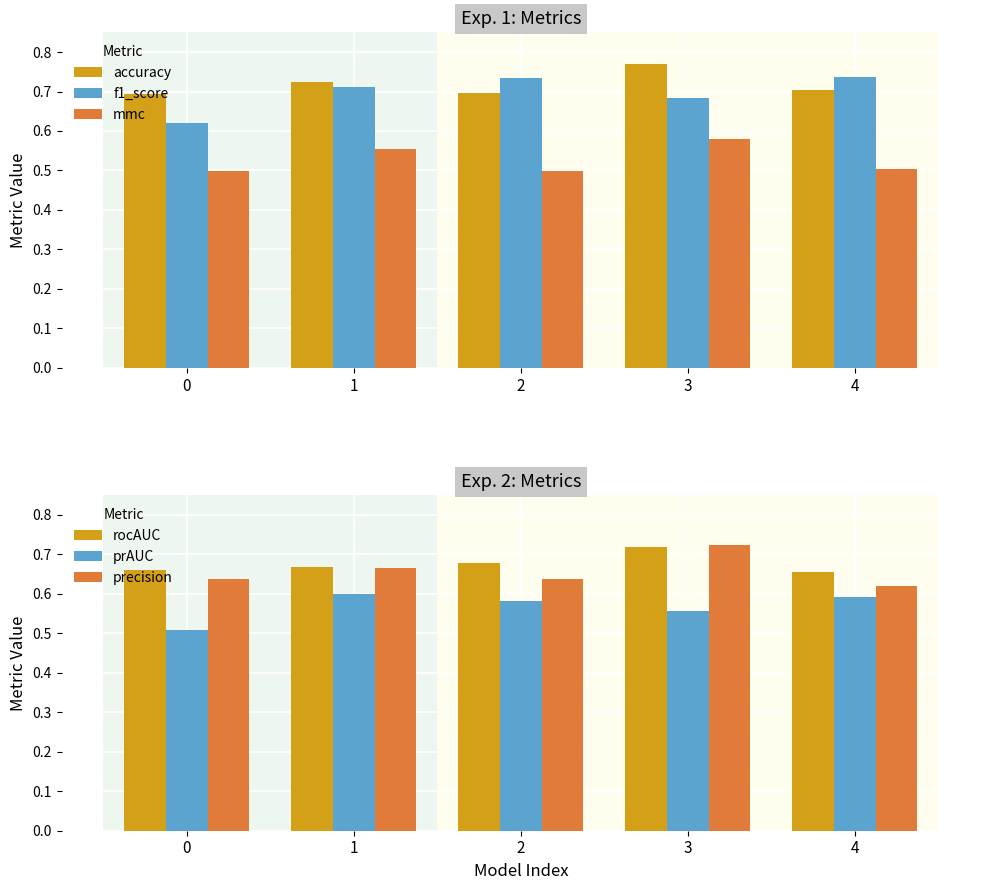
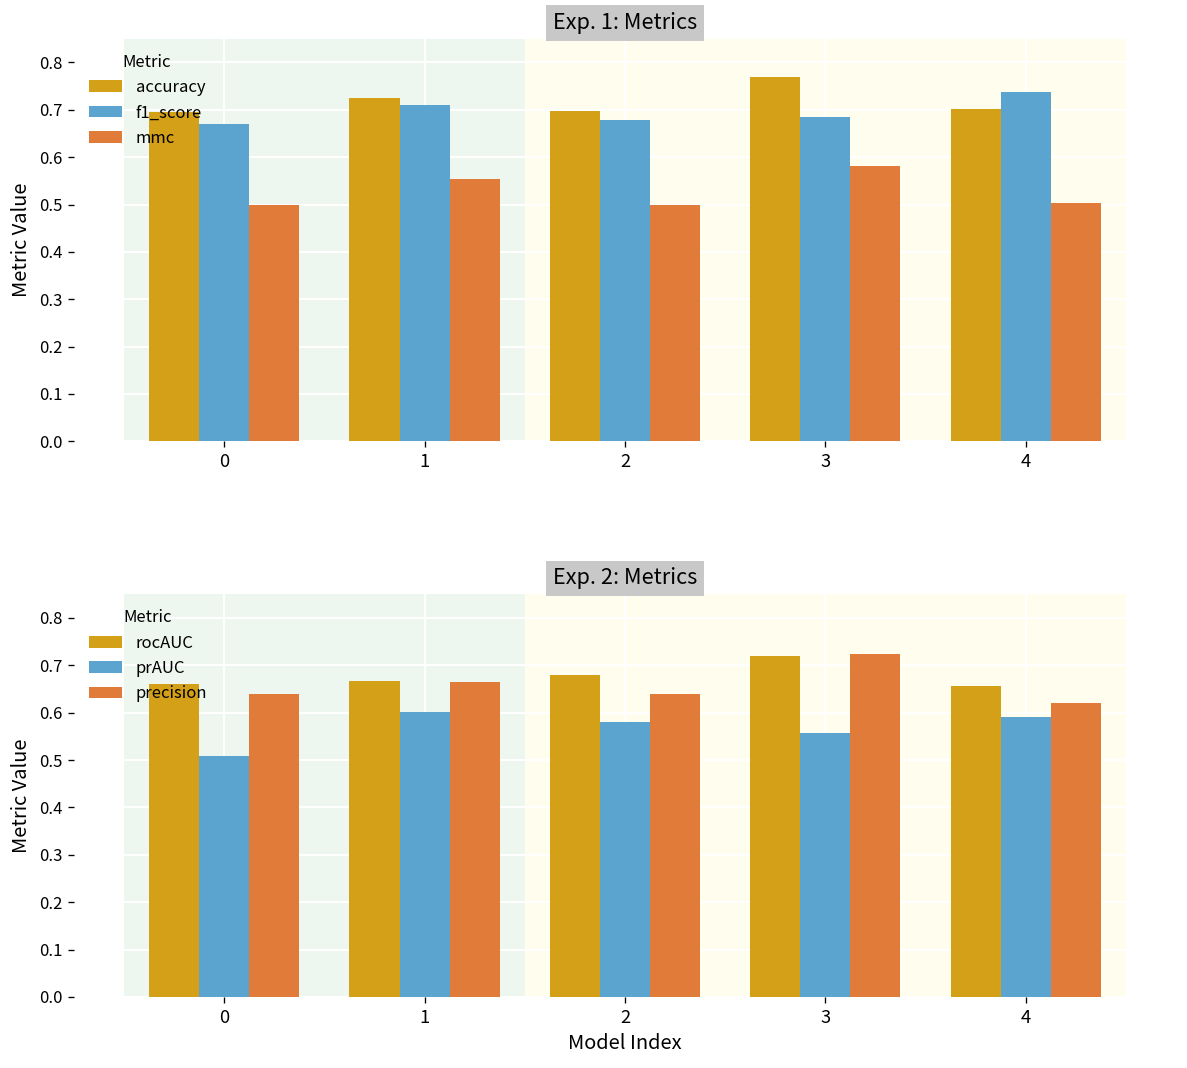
  {
    "Exp. 1: Metrics": {
      "f1_score": {
-       "0": 0.62,
+       "0": 0.67,
        "1": 0.71,
-       "2": 0.73,
+       "2": 0.68,
        "3": 0.68,
        "4": 0.74
      }
    },
    "Exp. 2: Metrics": {
      "prAUC": {
        "0": 0.51,
        "1": 0.60,
        "2": 0.58,
        "3": 0.56,
        "4": 0.59
      }
    }
  }
